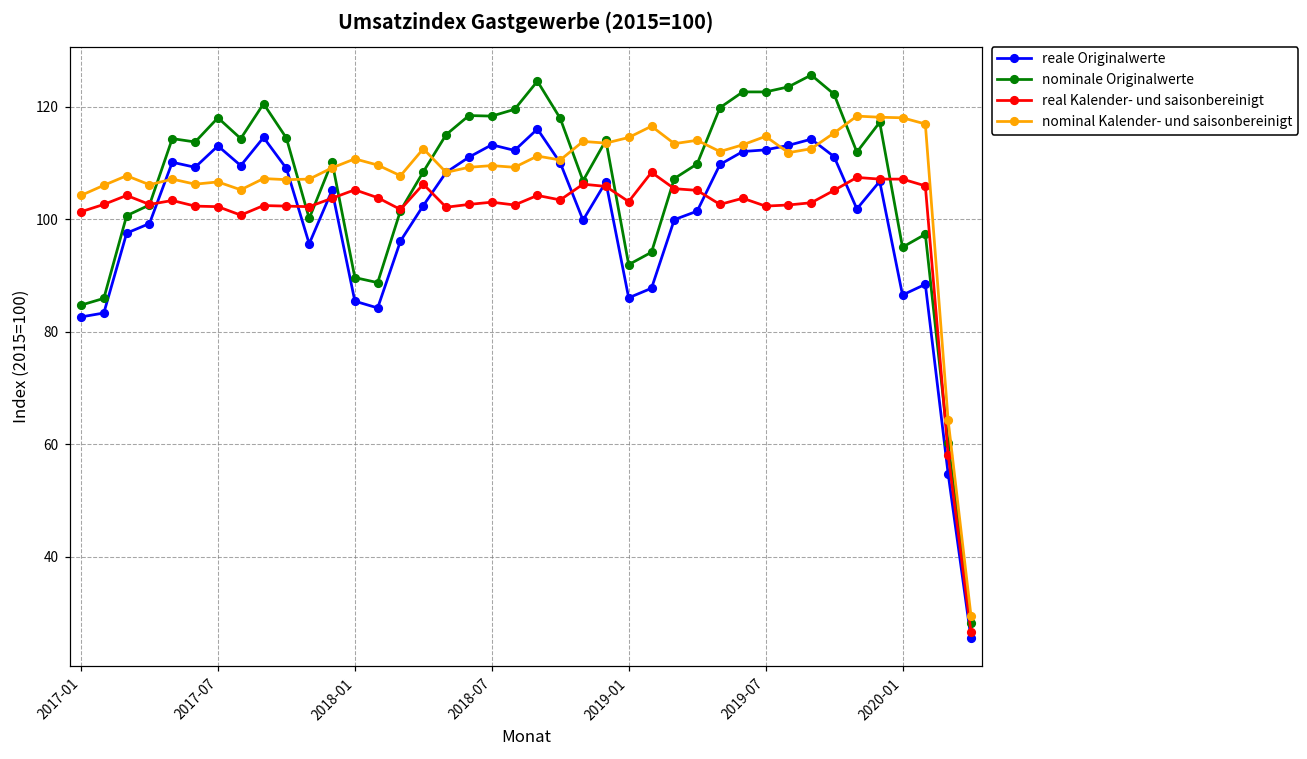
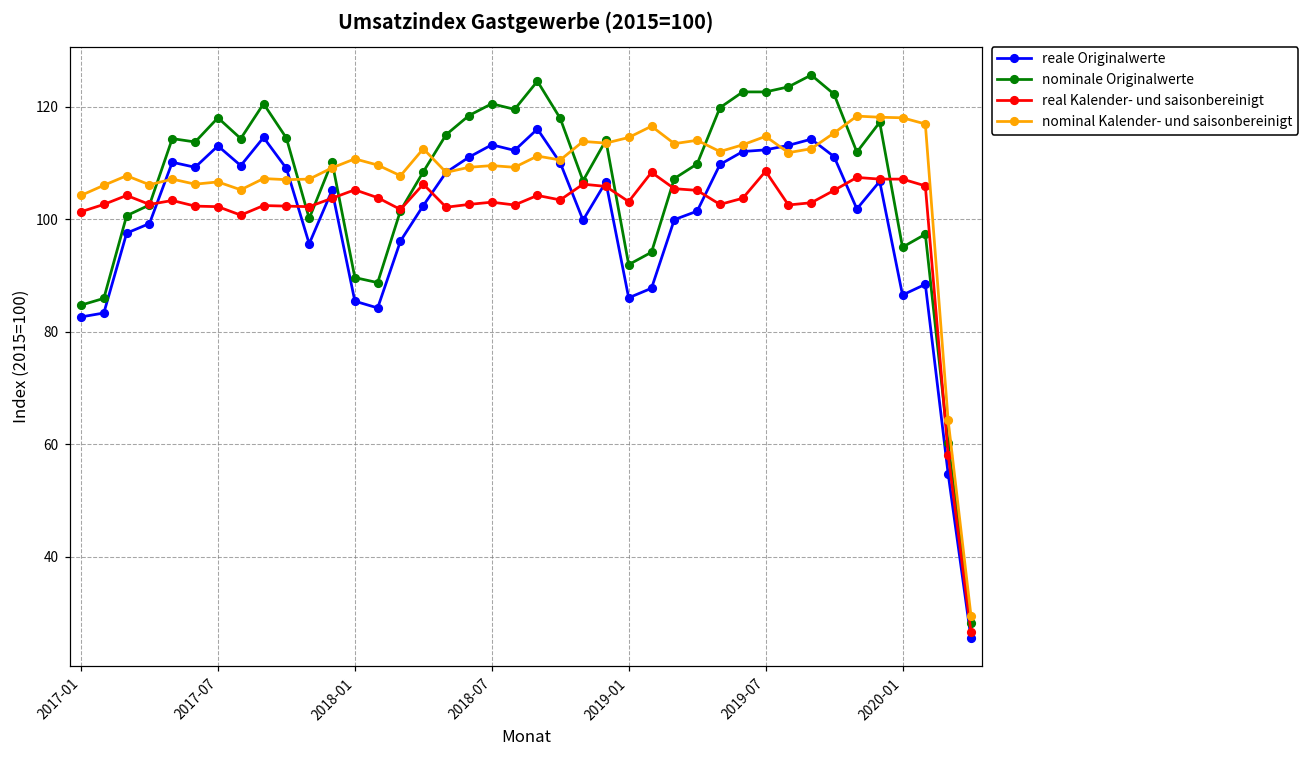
  {
    "reale Originalwerte": {
      "2017-01": 83,
      "2017-07": 113,
      "2018-01": 85,
      "2018-07": 113,
      "2019-01": 86,
      "2019-07": 112,
      "2020-01": 87
    },
    "nominale Originalwerte": {
      "2017-01": 85,
      "2017-07": 118,
      "2018-01": 90,
-     "2018-07": 118,
+     "2018-07": 121,
      "2019-01": 92,
      "2019-07": 123,
      "2020-01": 95
    },
    "real Kalender- und saisonbereinigt": {
      "2017-01": 101,
      "2017-07": 102,
      "2018-01": 105,
      "2018-07": 103,
      "2019-01": 103,
-     "2019-07": 102,
+     "2019-07": 109,
      "2020-01": 107
    },
    "nominal Kalender- und saisonbereinigt": {
      "2017-01": 104,
      "2017-07": 107,
      "2018-01": 111,
      "2018-07": 110,
      "2019-01": 115,
      "2019-07": 115,
      "2020-01": 118
    }
  }
